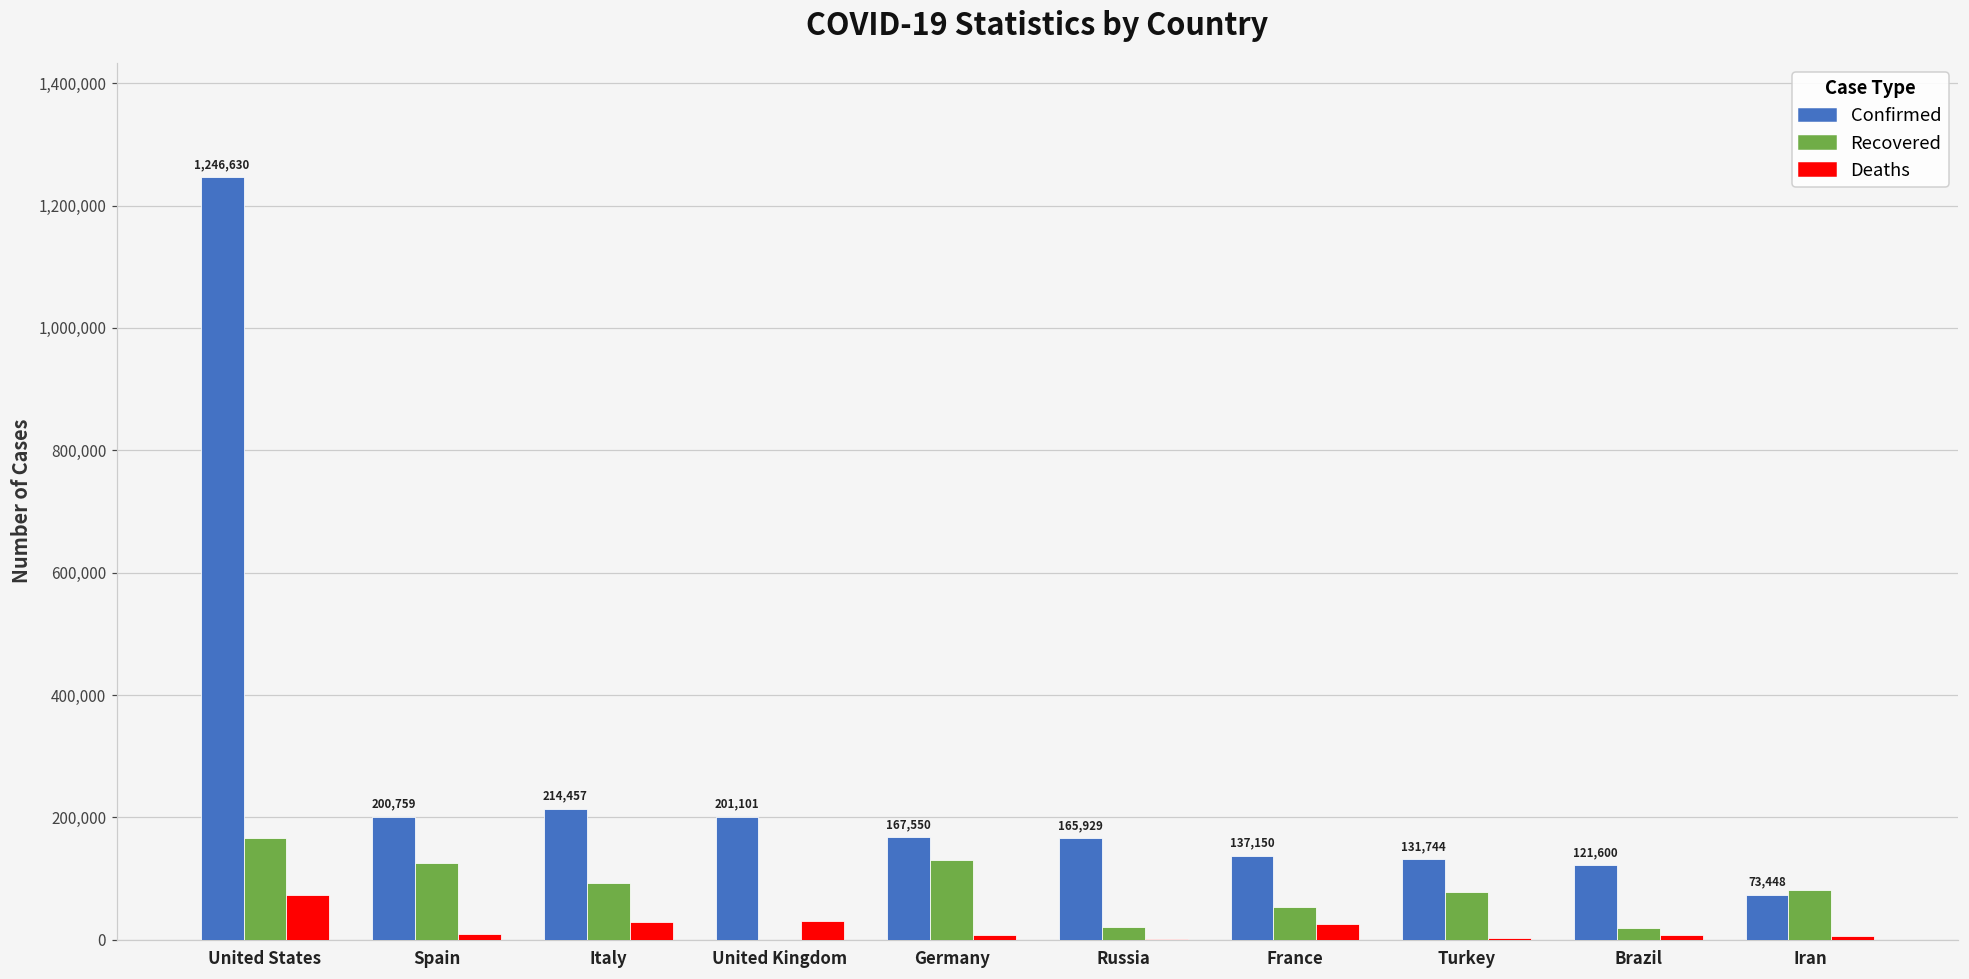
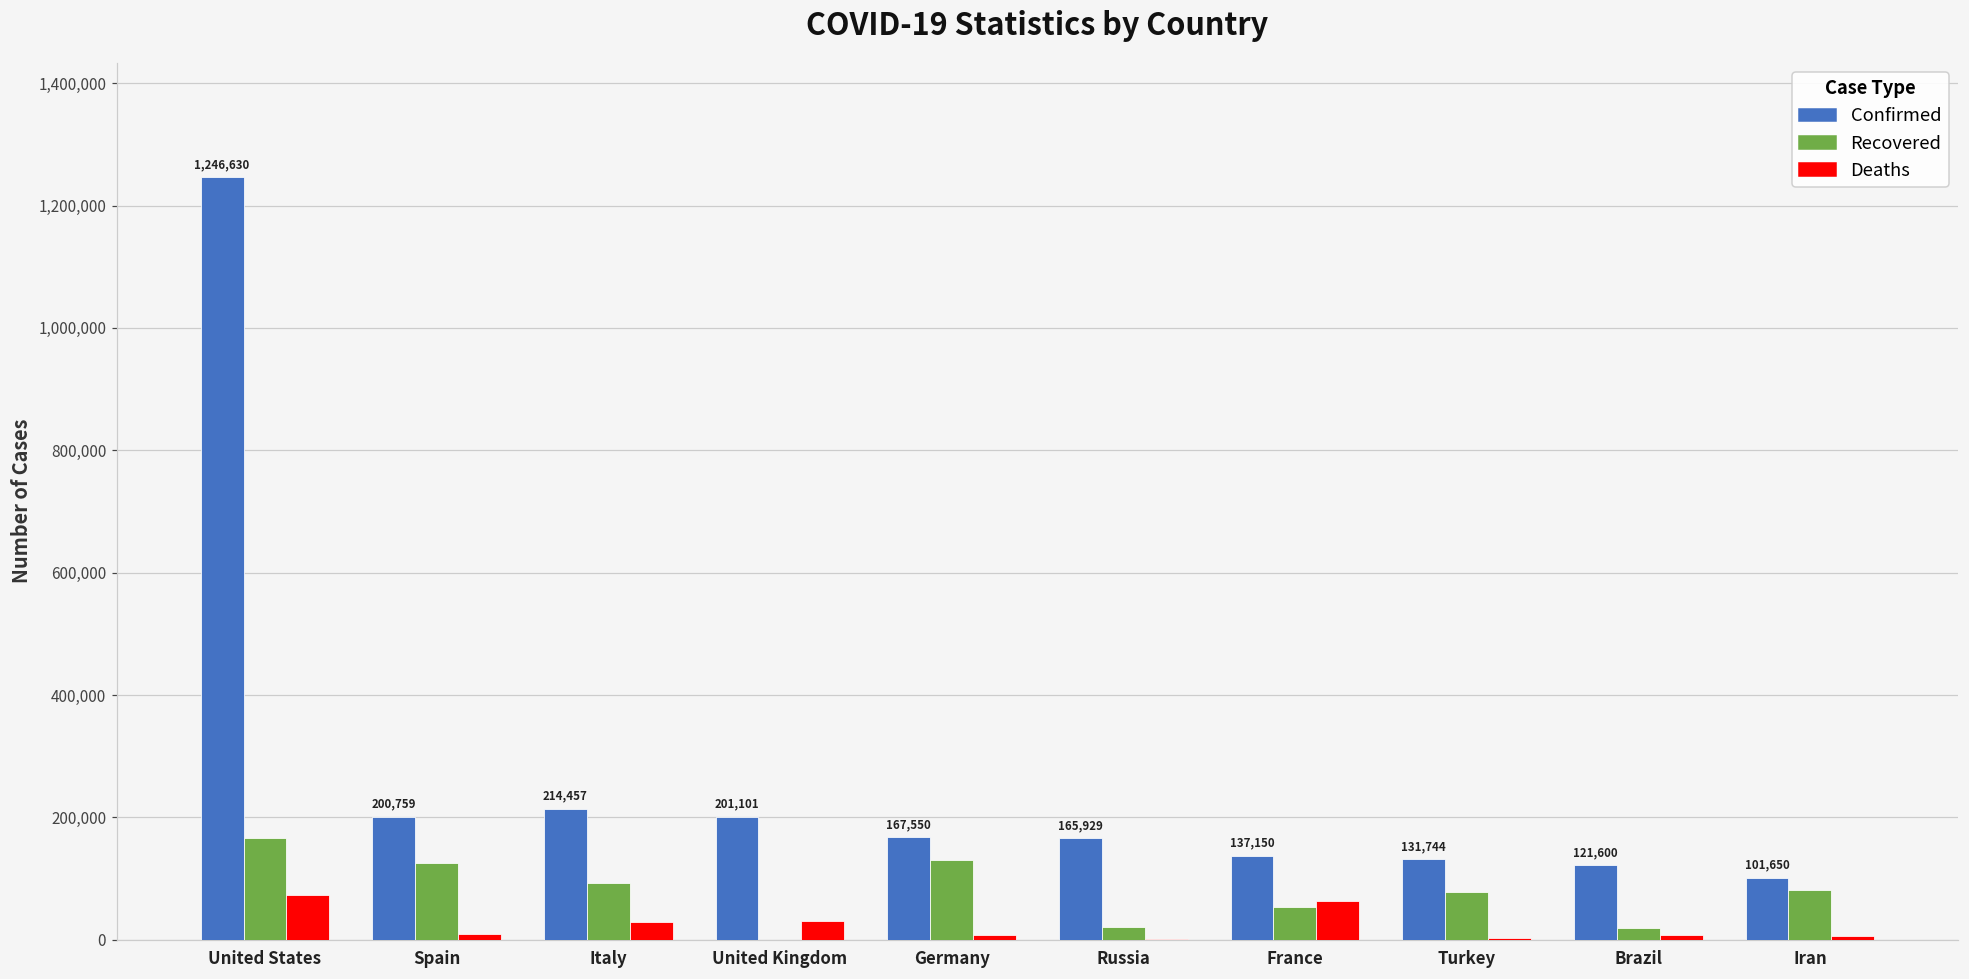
  {
    "Confirmed": {
      "United States": "1,246,630",
      "Spain": "200,759",
      "Italy": "214,457",
      "United Kingdom": "201,101",
      "Germany": "167,550",
      "Russia": "165,929",
      "France": "137,150",
      "Turkey": "131,744",
      "Brazil": "121,600",
-     "Iran": "73,448"
+     "Iran": "101,650"
    },
    "Recovered": {
      "United States": "170,000",
      "Spain": "130,000",
      "Italy": "90,000",
      "United Kingdom": "0",
      "Germany": "130,000",
      "Russia": "20,000",
      "France": "50,000",
      "Turkey": "80,000",
      "Brazil": "20,000",
      "Iran": "80,000"
    },
    "Deaths": {
      "United States": "70,000",
      "Spain": "10,000",
      "Italy": "30,000",
      "United Kingdom": "30,000",
      "Germany": "10,000",
-     "France": "30,000",
+     "France": "60,000",
      "Brazil": "10,000",
      "Iran": "10,000"
    }
  }
